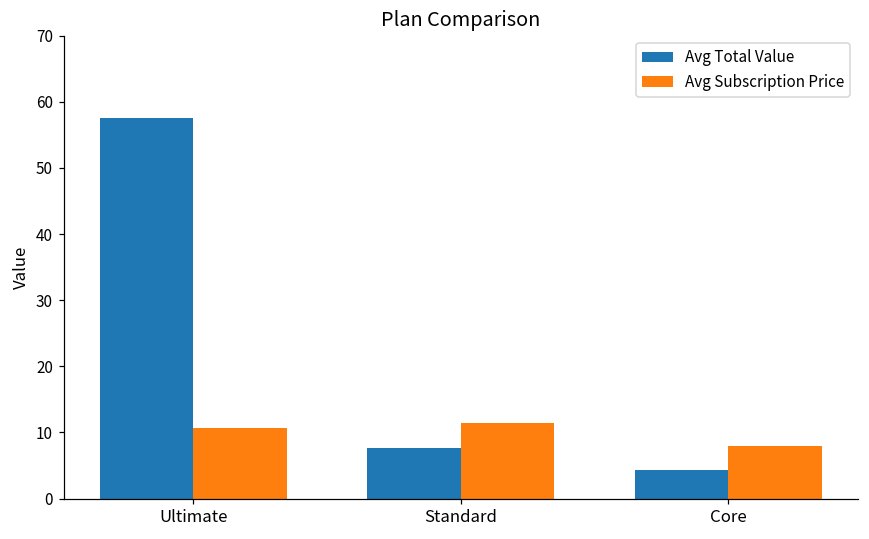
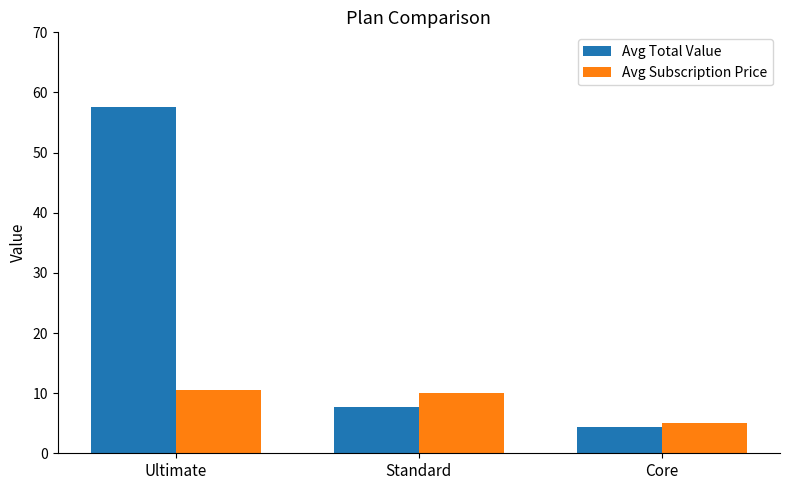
  {
    "Avg Total Value": {
      "Ultimate": 58,
      "Standard": 8,
      "Core": 4
    },
    "Avg Subscription Price": {
      "Ultimate": 11,
-     "Standard": 11,
-     "Core": 8
+     "Standard": 10,
+     "Core": 5
    }
  }
